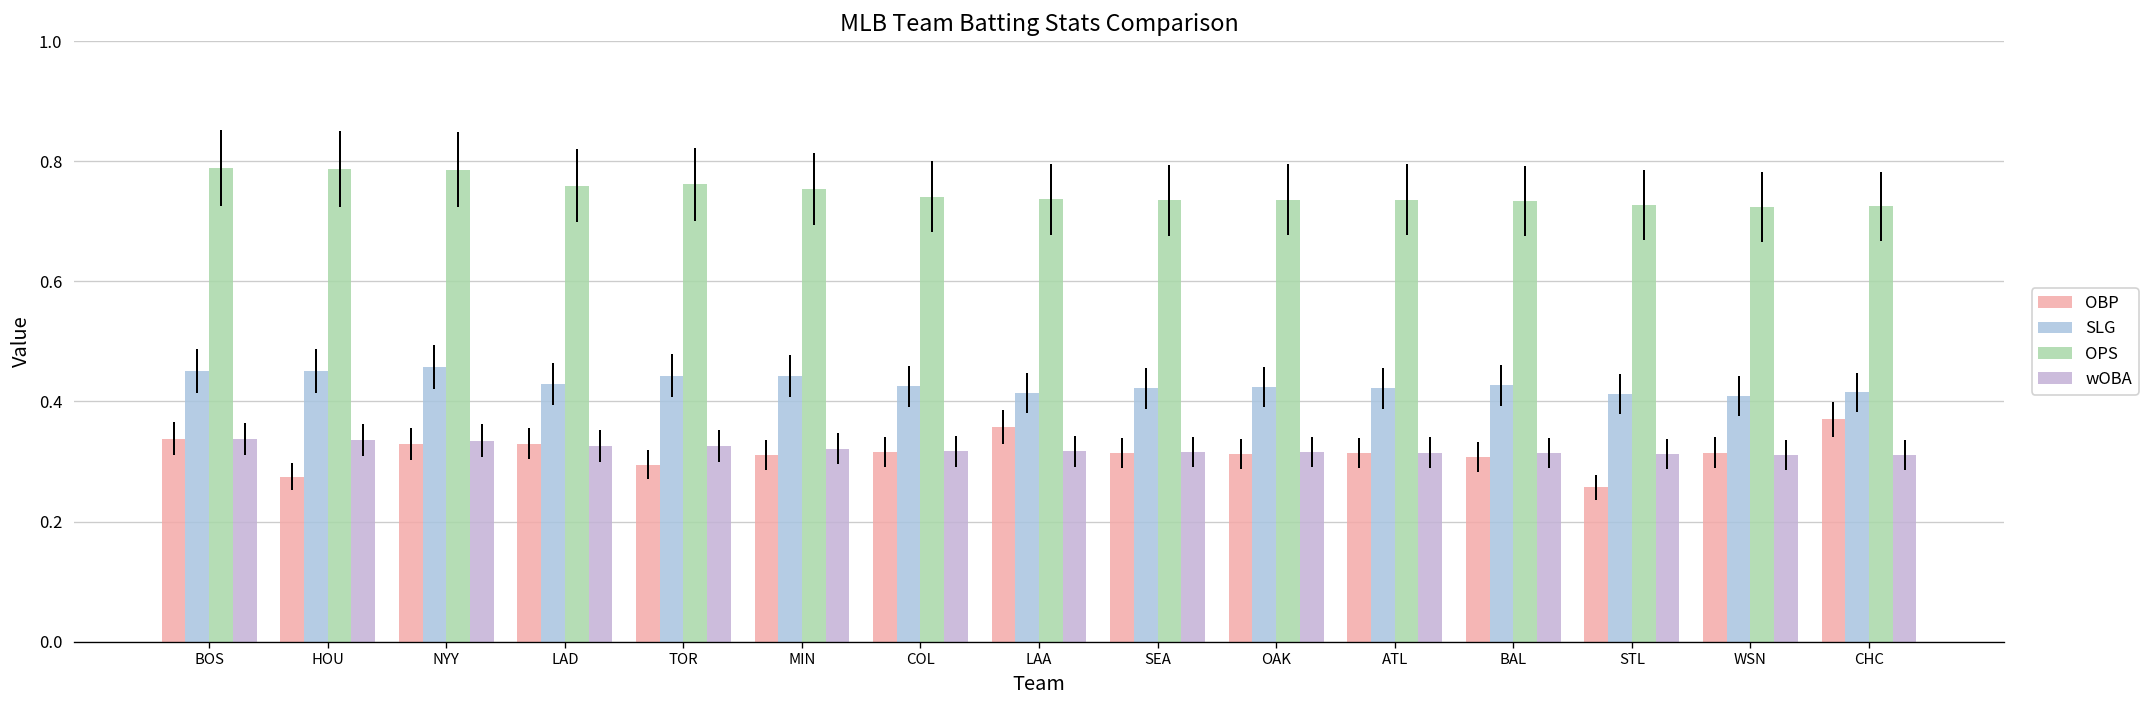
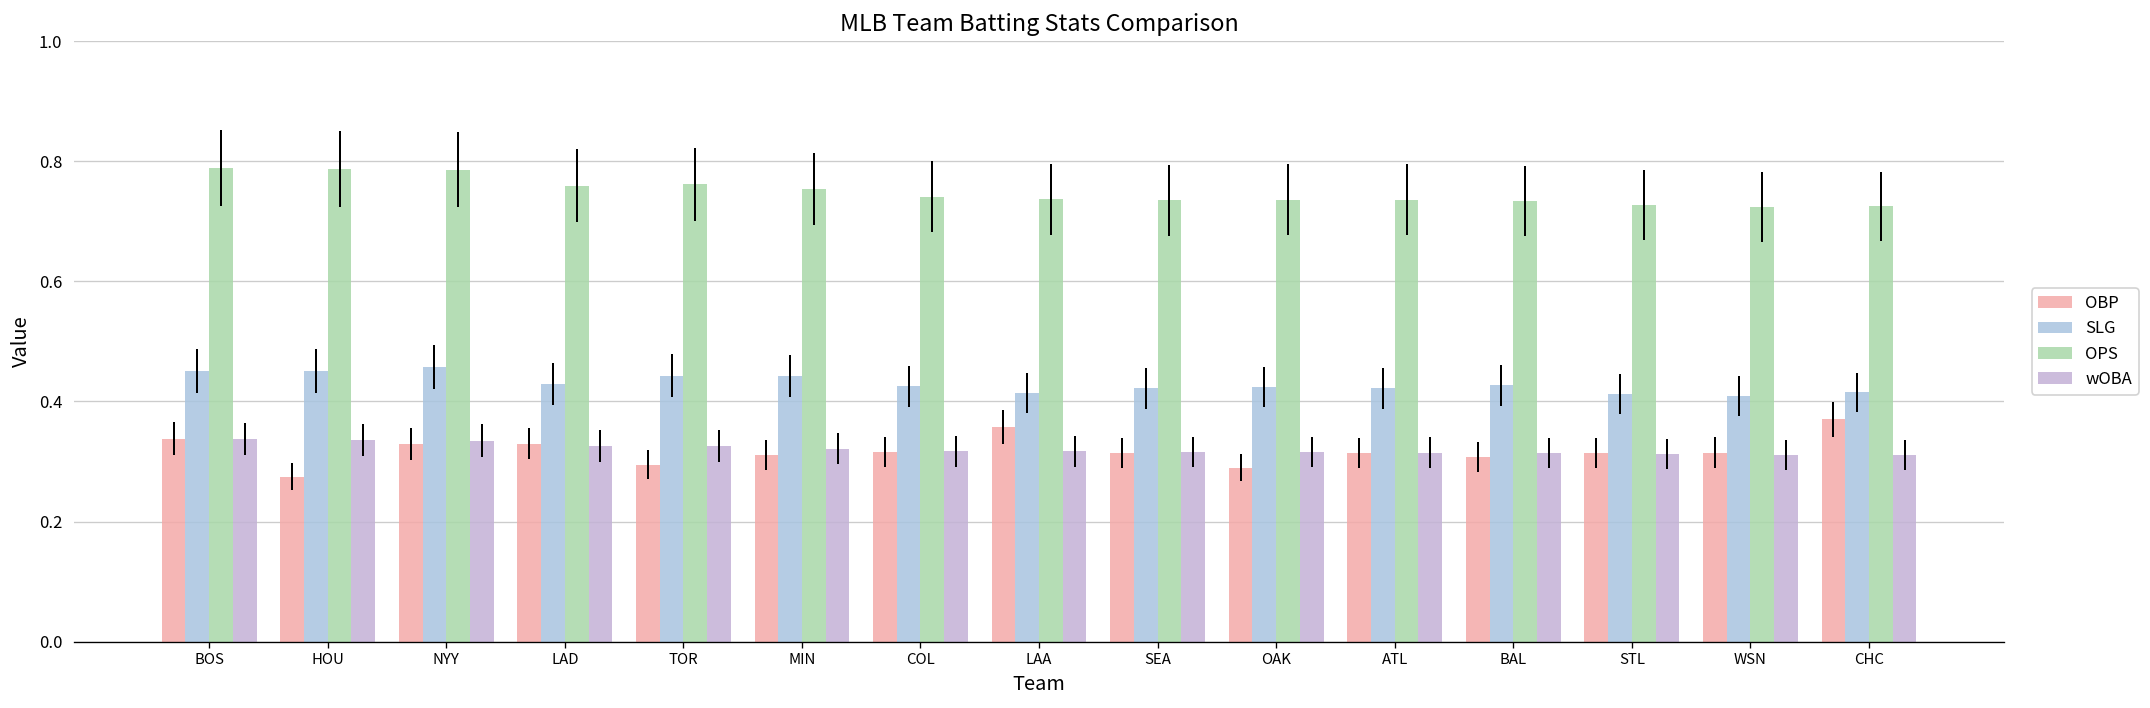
  {
    "OBP": {
      "BOS": 0.34,
      "HOU": 0.28,
      "NYY": 0.33,
      "LAD": 0.33,
      "TOR": 0.30,
      "MIN": 0.31,
      "COL": 0.32,
      "LAA": 0.36,
      "SEA": 0.31,
-     "OAK": 0.31,
+     "OAK": 0.29,
      "ATL": 0.31,
      "BAL": 0.31,
-     "STL": 0.26,
+     "STL": 0.31,
      "WSN": 0.32,
      "CHC": 0.37
    }
  }
